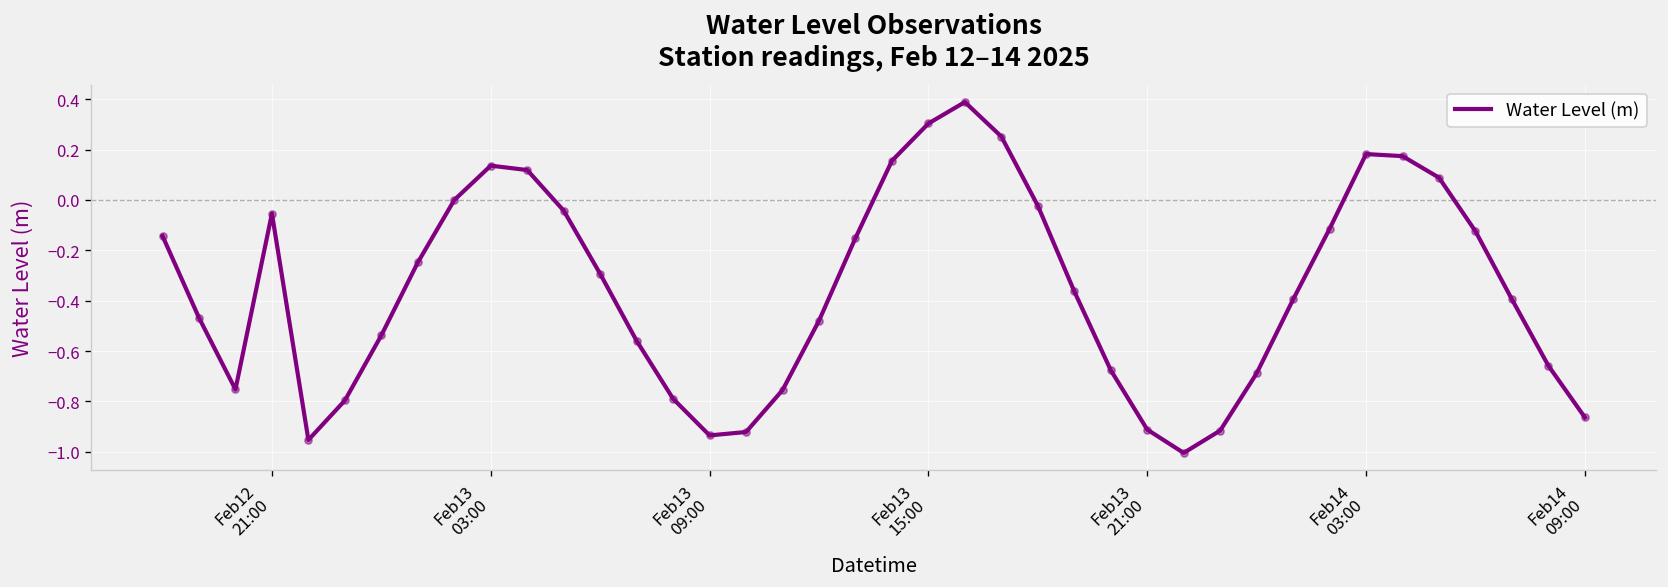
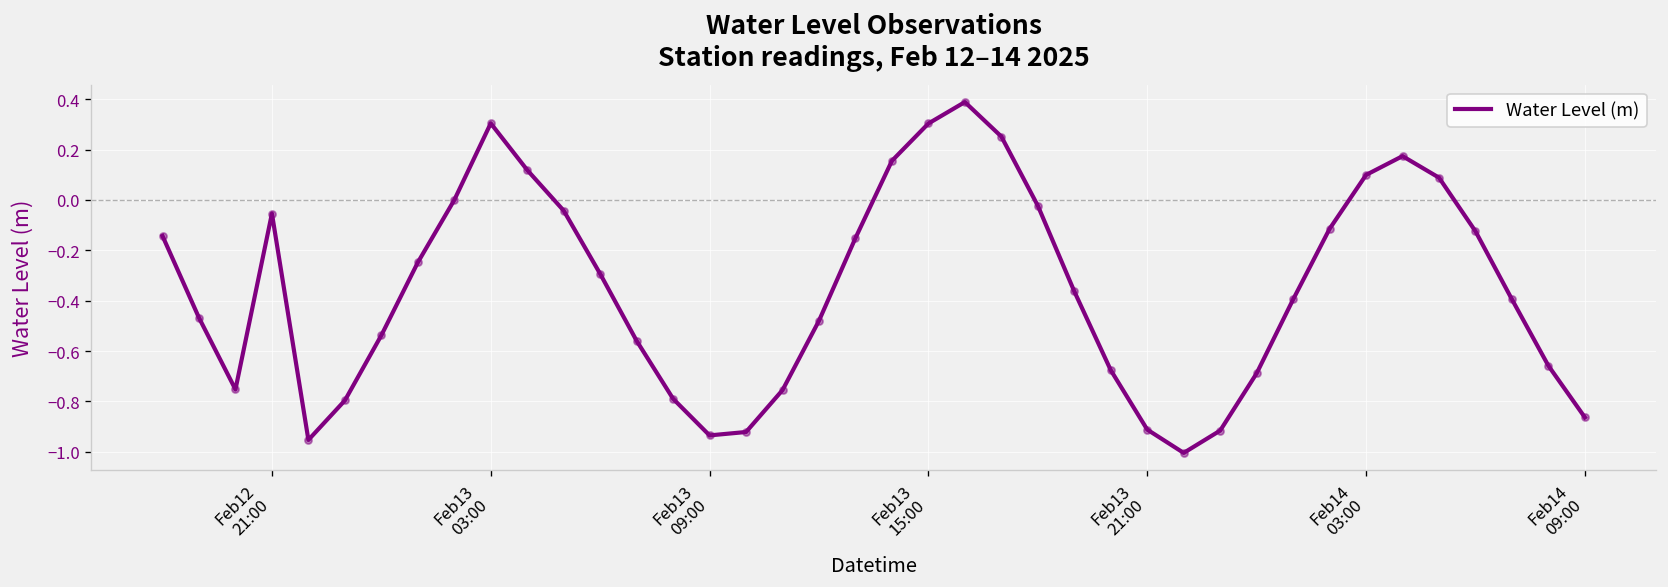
  {
    "Feb12 21:00": -0.05,
-   "Feb13 03:00": 0.14,
+   "Feb13 03:00": 0.30,
    "Feb13 09:00": -0.93,
    "Feb13 15:00": 0.30,
    "Feb13 21:00": -0.91,
-   "Feb14 03:00": 0.18,
+   "Feb14 03:00": 0.10,
    "Feb14 09:00": -0.86
  }
